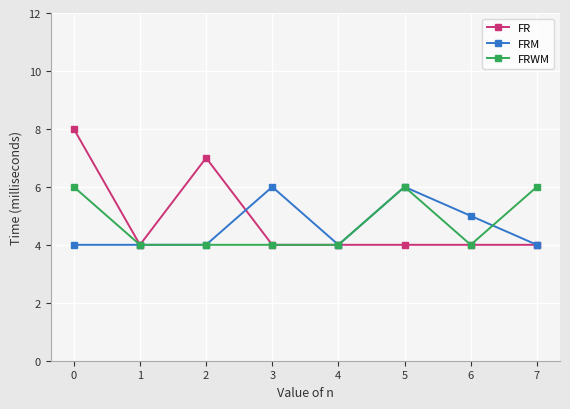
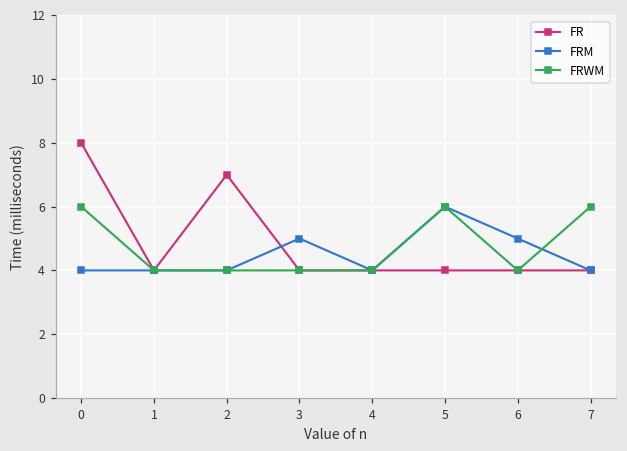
  {
    "FR": {
      "0": 8,
      "2": 7,
      "5": 4
    },
    "FRM": {
      "0": 4,
-     "3": 6,
+     "3": 5,
      "6": 5
    },
    "FRWM": {
      "0": 6,
      "7": 6
    }
  }
